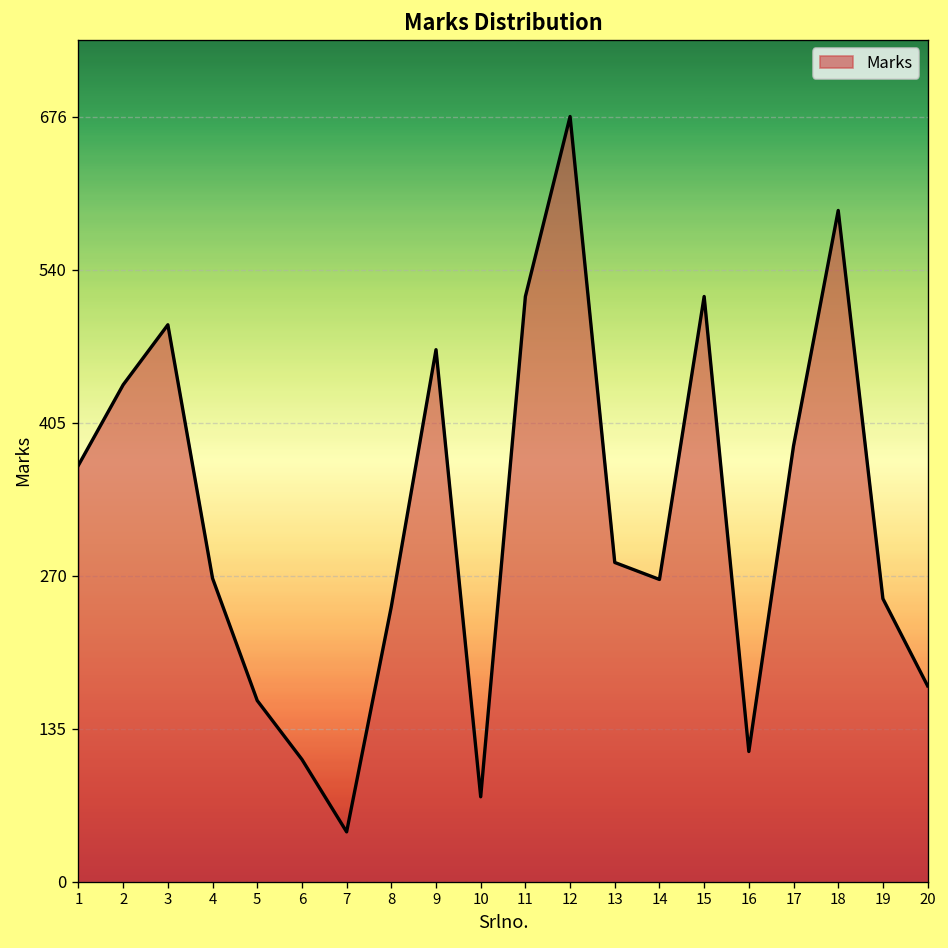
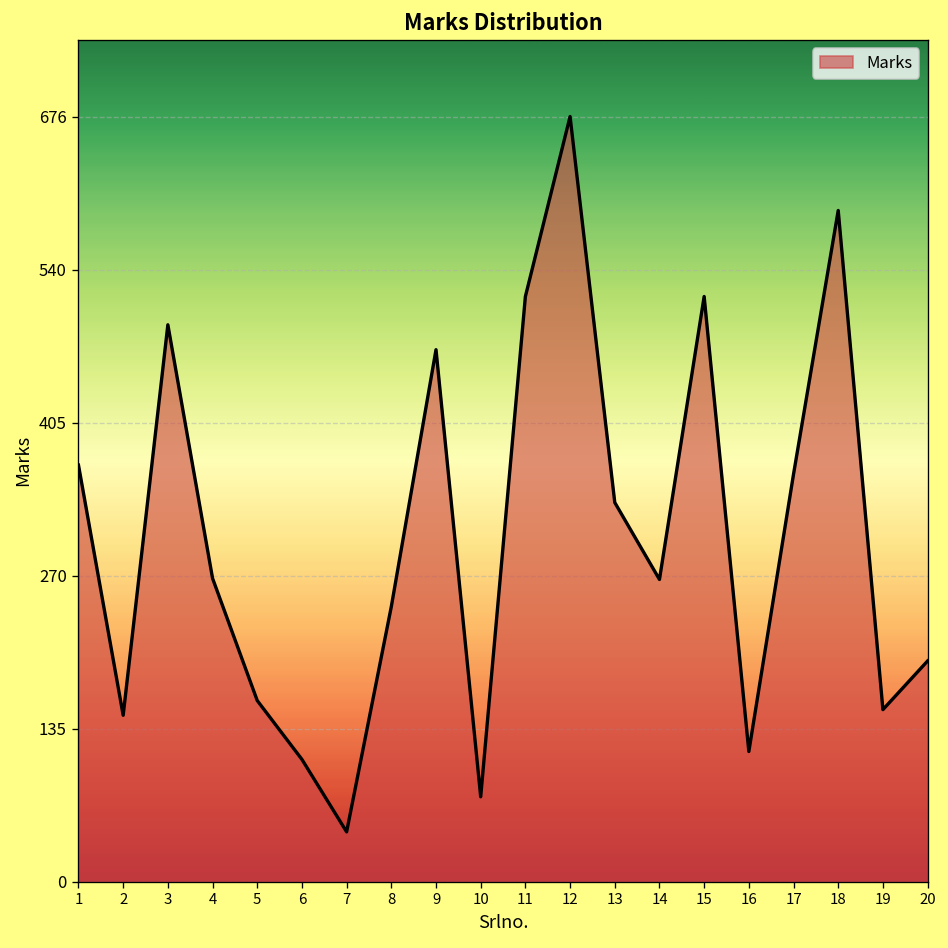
  {
    "1": 370,
-   "2": 440,
+   "2": 150,
    "3": 490,
    "4": 270,
    "5": 160,
    "6": 110,
    "7": 40,
    "8": 240,
    "9": 470,
    "10": 80,
    "11": 520,
    "12": 680,
-   "13": 280,
+   "13": 340,
    "14": 270,
    "15": 520,
    "16": 120,
-   "17": 390,
+   "17": 360,
    "18": 590,
-   "19": 250,
-   "20": 170
+   "19": 150,
+   "20": 200
  }
